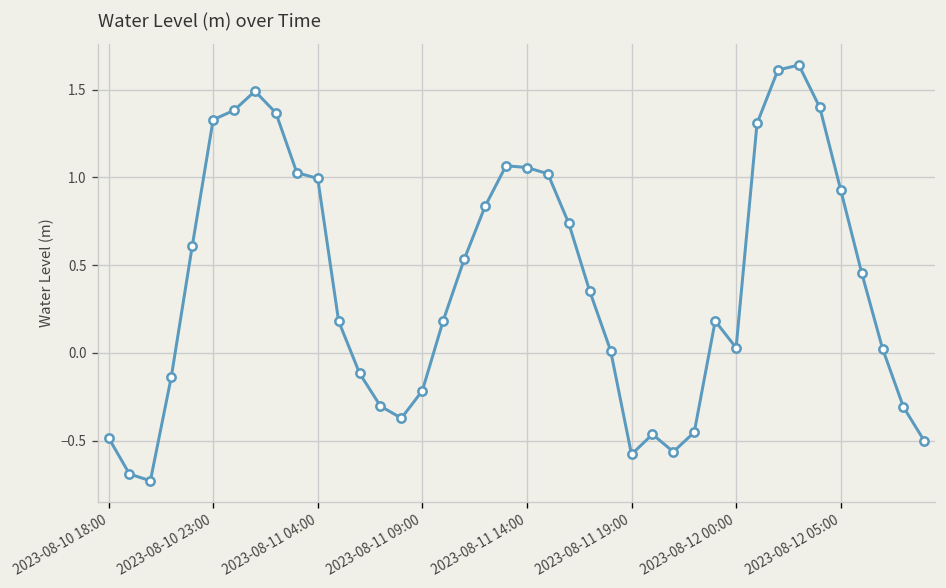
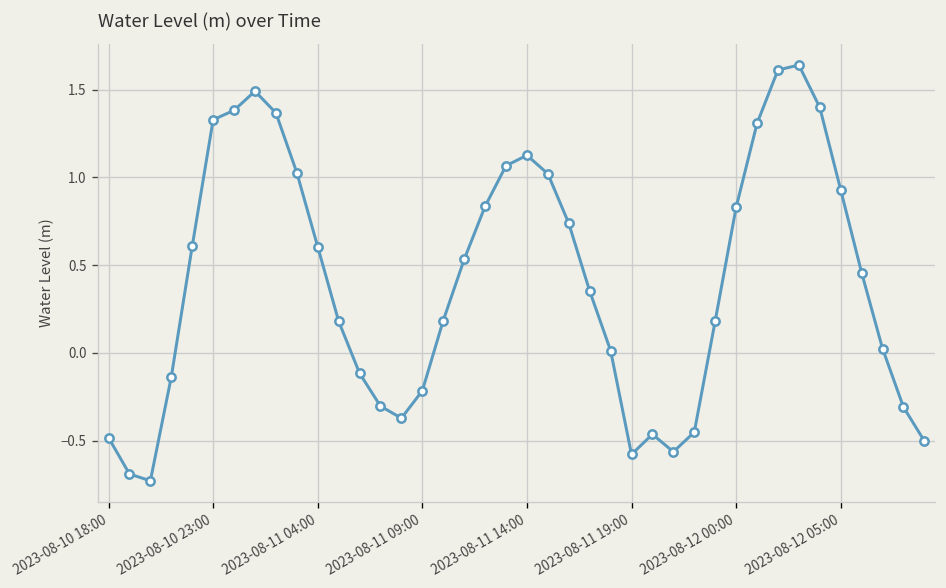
  {
    "2023-08-10 18:00": -0.48,
    "2023-08-10 23:00": 1.33,
-   "2023-08-11 04:00": 0.99,
+   "2023-08-11 04:00": 0.60,
    "2023-08-11 09:00": -0.22,
-   "2023-08-11 14:00": 1.06,
+   "2023-08-11 14:00": 1.13,
    "2023-08-11 19:00": -0.58,
-   "2023-08-12 00:00": 0.03,
+   "2023-08-12 00:00": 0.83,
    "2023-08-12 05:00": 0.93
  }
